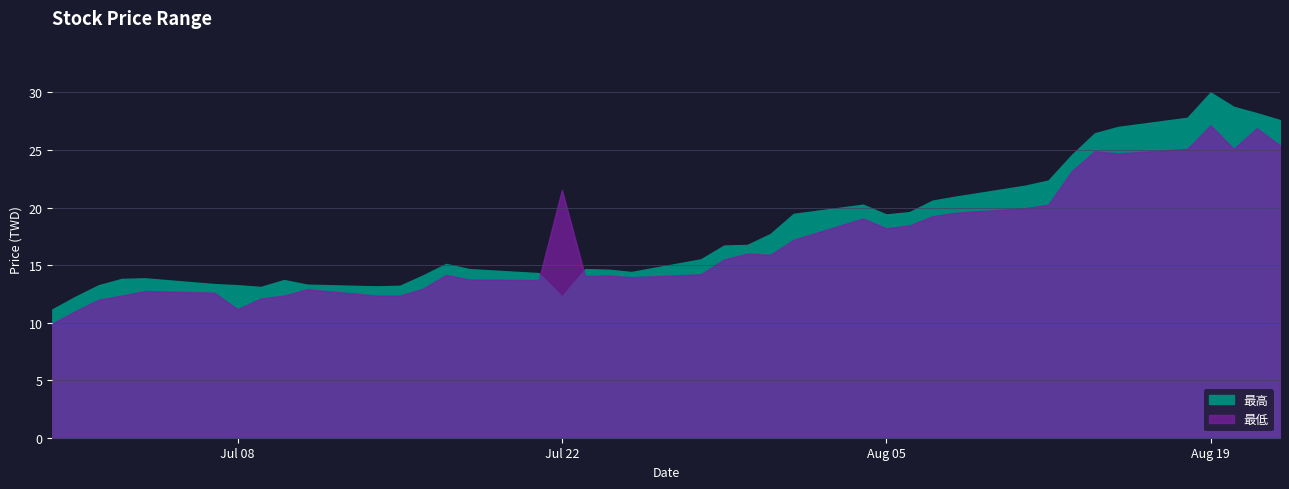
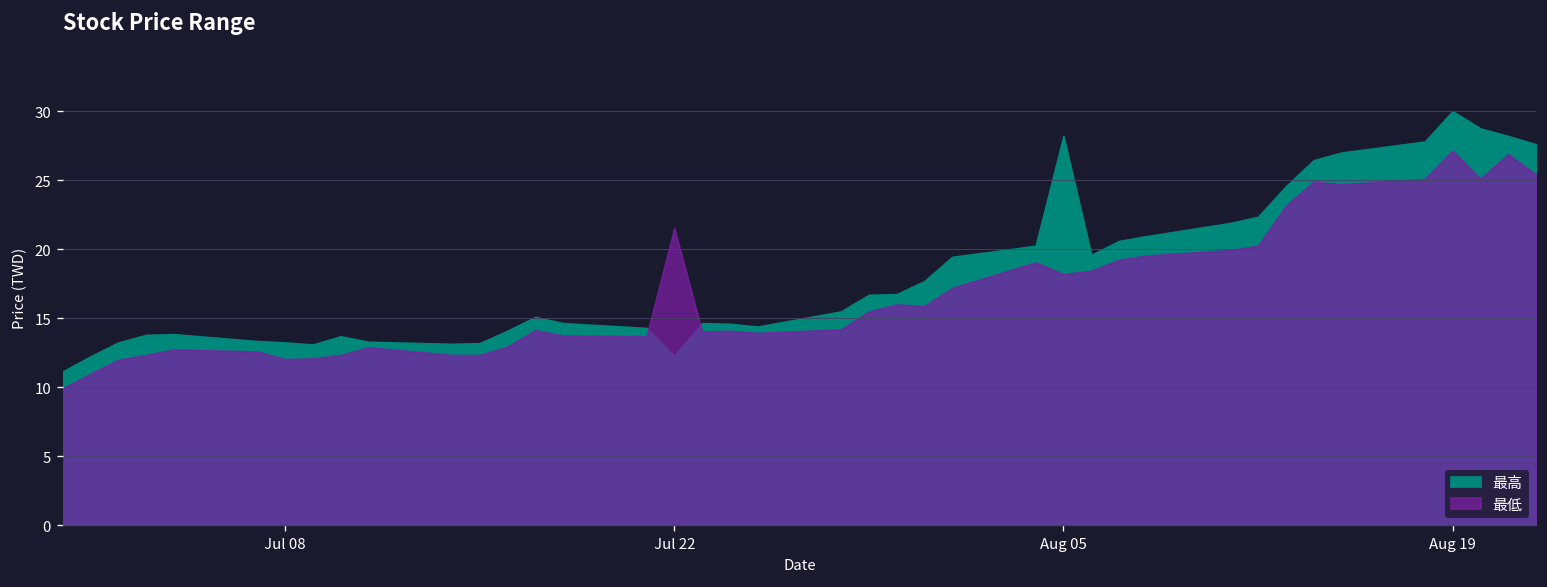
  {
    "最高": {
      "Jul 08": 13.3,
      "Jul 22": 12.3,
-     "Aug 05": 19.4,
+     "Aug 05": 28.2,
      "Aug 19": 30.0
    },
    "最低": {
-     "Jul 08": 11.2,
+     "Jul 08": 12.1,
      "Jul 22": 21.5,
      "Aug 05": 18.2,
      "Aug 19": 27.2
    }
  }
